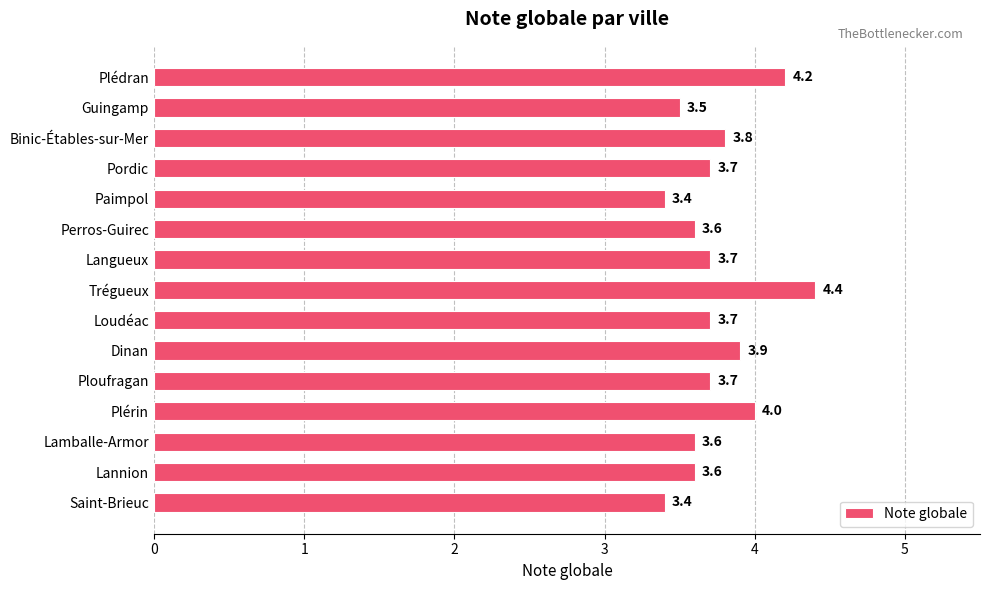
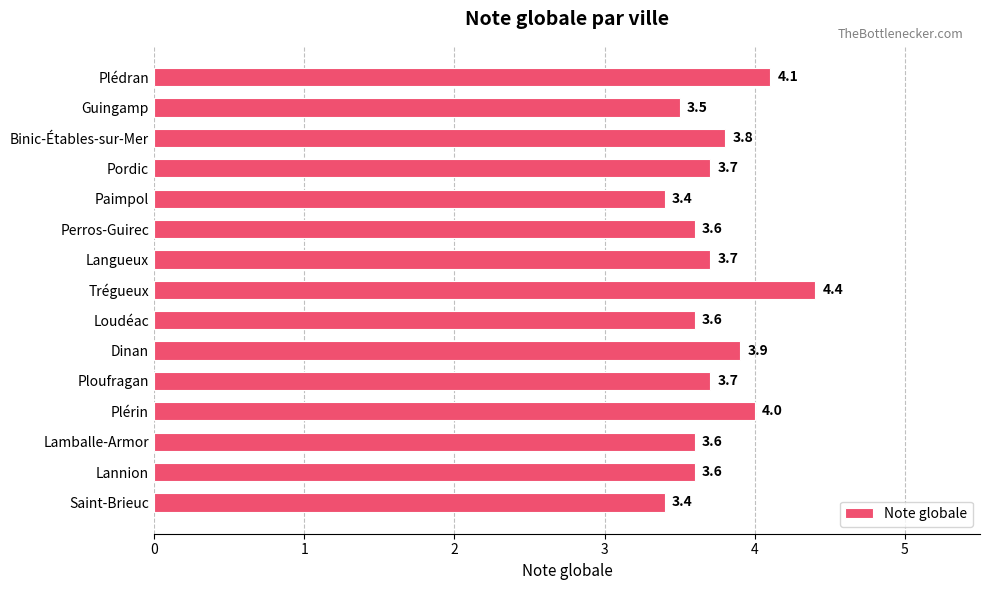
  {
-   "Plédran": 4.2,
+   "Plédran": 4.1,
    "Guingamp": 3.5,
    "Binic-Étables-sur-Mer": 3.8,
    "Pordic": 3.7,
    "Paimpol": 3.4,
    "Perros-Guirec": 3.6,
    "Langueux": 3.7,
    "Trégueux": 4.4,
-   "Loudéac": 3.7,
+   "Loudéac": 3.6,
    "Dinan": 3.9,
    "Ploufragan": 3.7,
    "Plérin": 4.0,
    "Lamballe-Armor": 3.6,
    "Lannion": 3.6,
    "Saint-Brieuc": 3.4
  }
